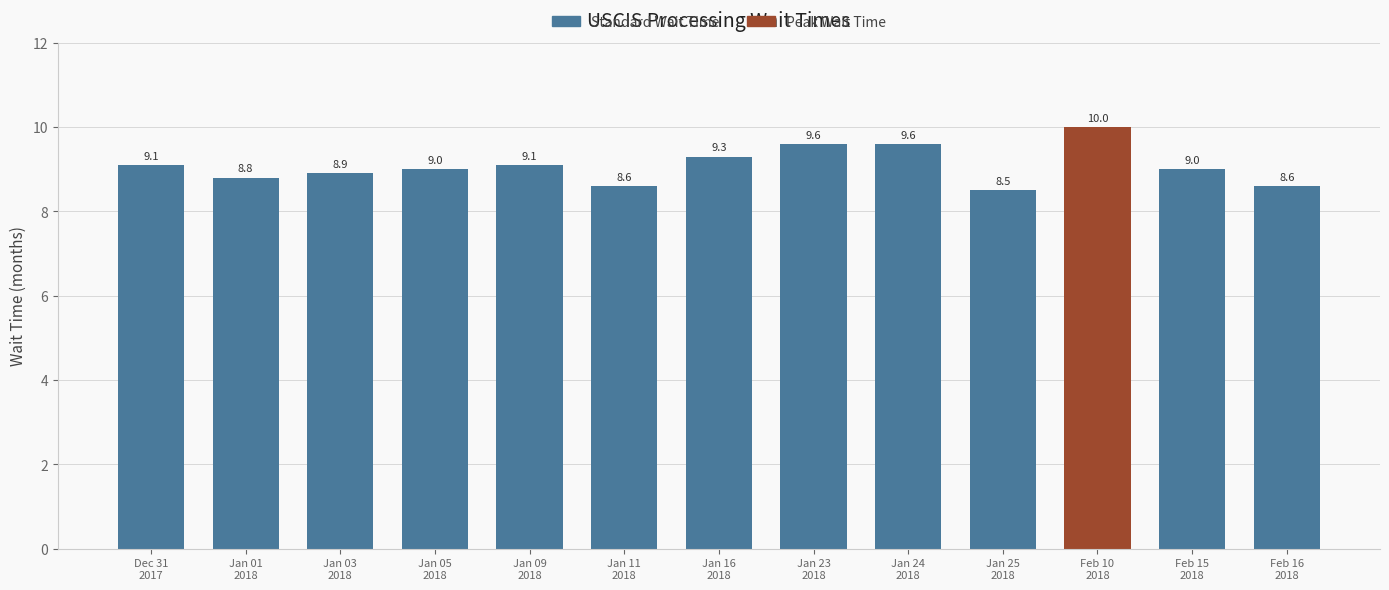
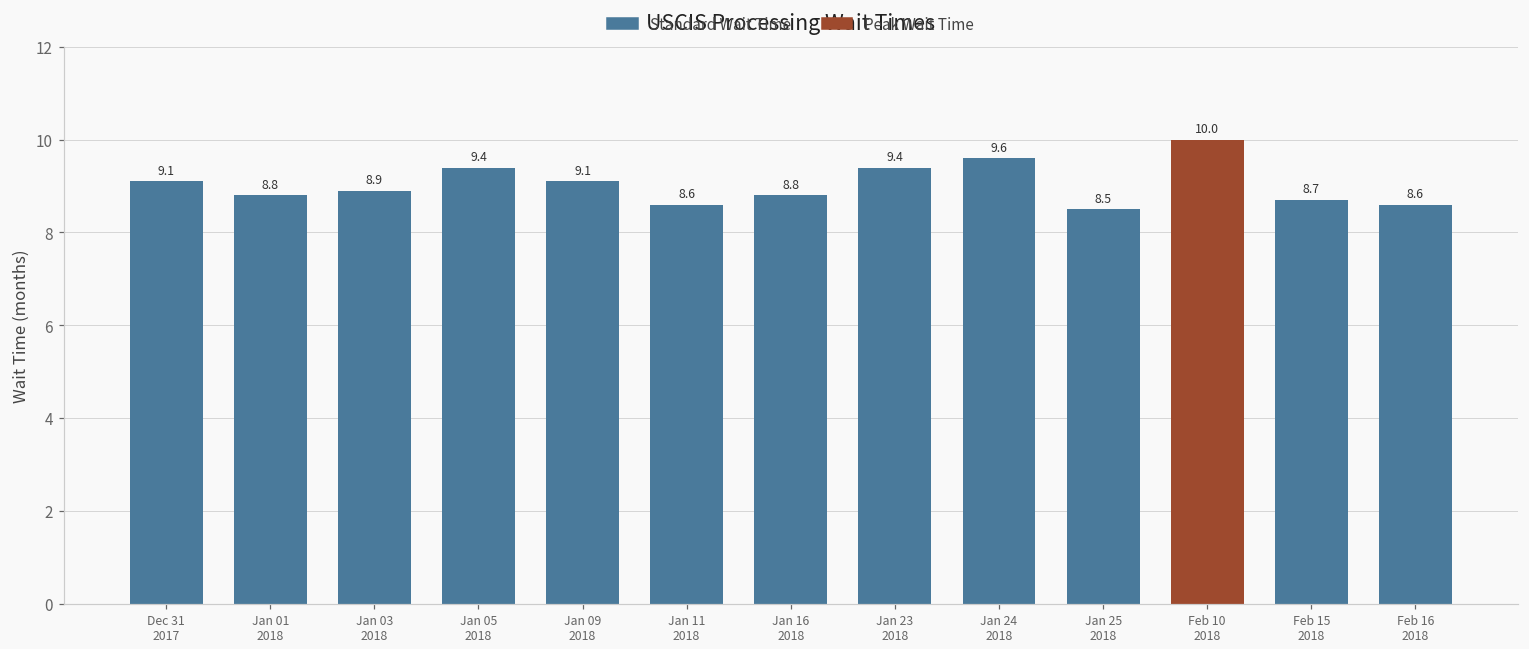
  {
    "Dec 31 2017": 9.1,
    "Jan 01 2018": 8.8,
    "Jan 03 2018": 8.9,
-   "Jan 05 2018": 9.0,
+   "Jan 05 2018": 9.4,
    "Jan 09 2018": 9.1,
    "Jan 11 2018": 8.6,
-   "Jan 16 2018": 9.3,
-   "Jan 23 2018": 9.6,
+   "Jan 16 2018": 8.8,
+   "Jan 23 2018": 9.4,
    "Jan 24 2018": 9.6,
    "Jan 25 2018": 8.5,
    "Feb 10 2018": 10.0,
-   "Feb 15 2018": 9.0,
+   "Feb 15 2018": 8.7,
    "Feb 16 2018": 8.6
  }
